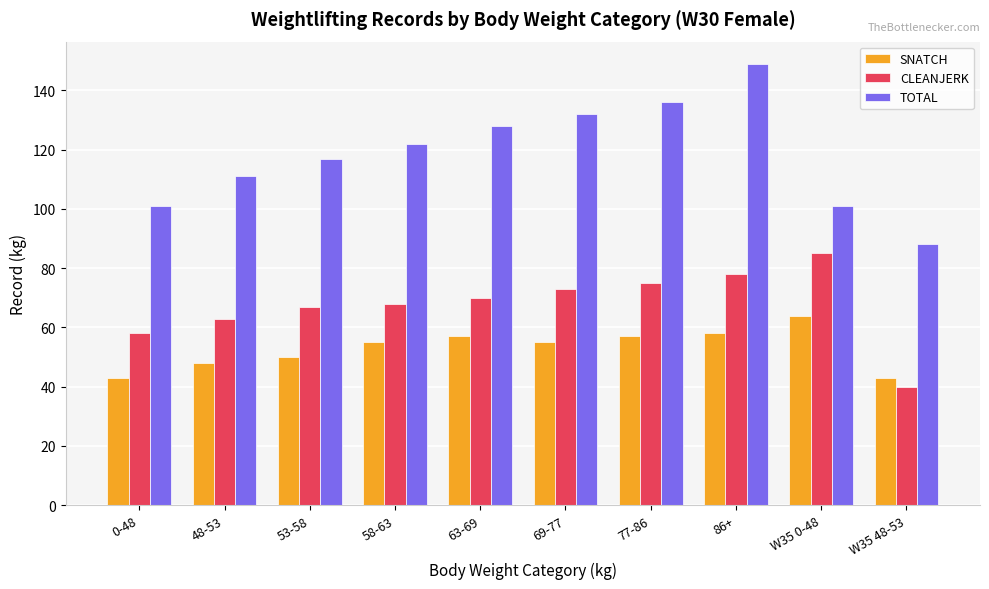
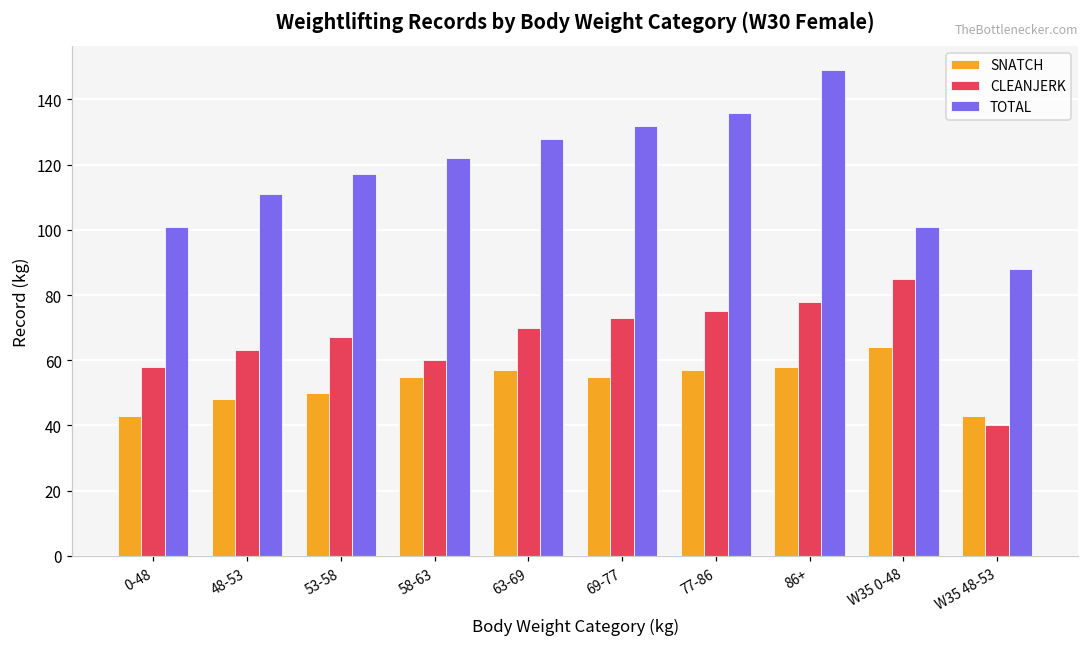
  {
    "SNATCH": {
      "0-48": 43,
      "48-53": 48,
      "53-58": 50,
      "58-63": 55,
      "63-69": 57,
      "69-77": 55,
      "77-86": 57,
      "86+": 58,
      "W35 0-48": 64,
      "W35 48-53": 43
    },
    "CLEANJERK": {
      "0-48": 58,
      "48-53": 63,
      "53-58": 67,
-     "58-63": 68,
+     "58-63": 60,
      "63-69": 70,
      "69-77": 73,
      "77-86": 75,
      "86+": 78,
      "W35 0-48": 85,
      "W35 48-53": 40
    },
    "TOTAL": {
      "0-48": 101,
      "48-53": 111,
      "53-58": 117,
      "58-63": 122,
      "63-69": 128,
      "69-77": 132,
      "77-86": 136,
      "86+": 149,
      "W35 0-48": 101,
      "W35 48-53": 88
    }
  }
